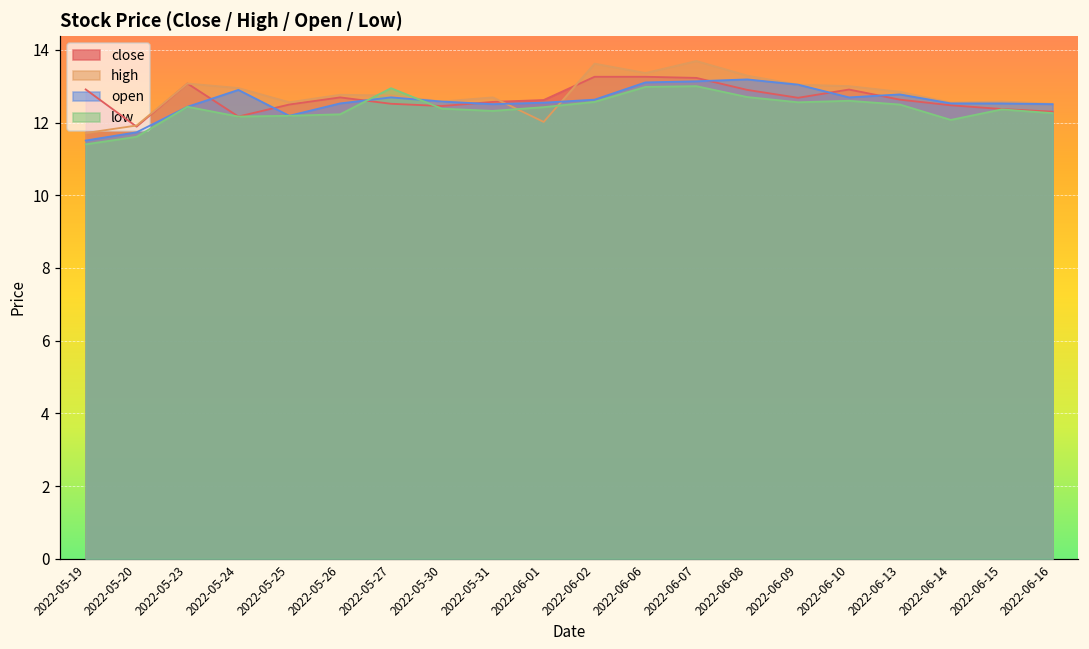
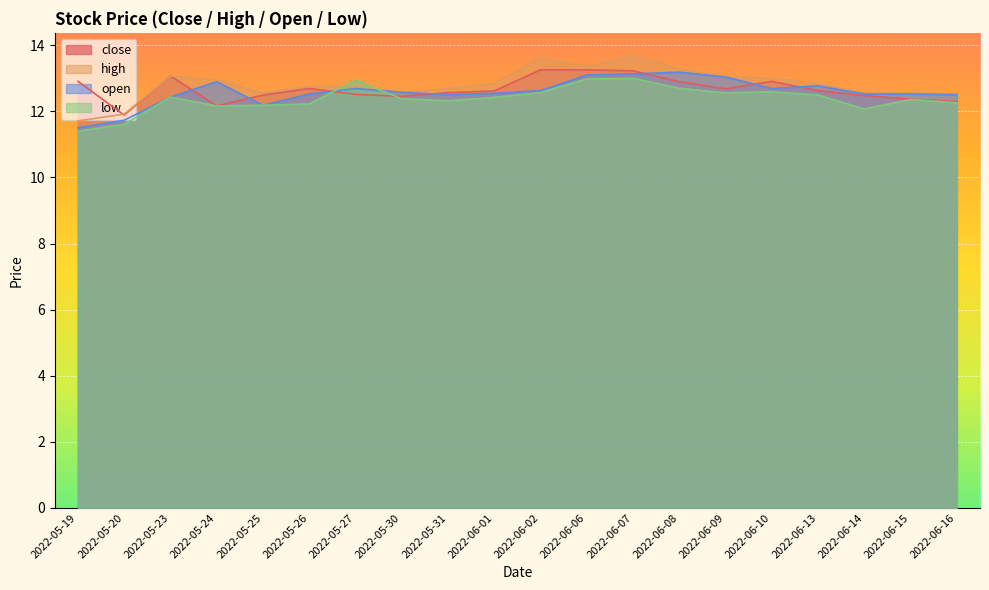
  {
    "close": {
      "2022-05-27": 12.5,
      "2022-06-02": 13.3,
      "2022-06-06": 13.3,
      "2022-06-07": 13.2,
      "2022-06-08": 12.9,
      "2022-06-09": 12.7,
      "2022-06-10": 12.9,
      "2022-06-13": 12.6
    },
    "high": {
      "2022-05-19": 11.7,
      "2022-05-31": 12.7,
-     "2022-06-01": 12.0,
+     "2022-06-01": 12.8,
      "2022-06-02": 13.6,
      "2022-06-06": 13.4,
      "2022-06-07": 13.7,
      "2022-06-08": 13.3,
      "2022-06-10": 13.0
    },
    "open": {
      "2022-05-19": 11.5,
      "2022-05-20": 11.7,
      "2022-05-26": 12.5,
      "2022-06-06": 13.1,
      "2022-06-07": 13.1,
      "2022-06-08": 13.2,
      "2022-06-10": 12.7
    },
    "low": {
      "2022-05-19": 11.4,
      "2022-05-20": 11.6,
      "2022-05-26": 12.2,
      "2022-05-27": 12.9,
      "2022-05-31": 12.3,
      "2022-06-01": 12.4,
      "2022-06-06": 13.0,
      "2022-06-07": 13.0,
      "2022-06-08": 12.7,
      "2022-06-09": 12.6,
      "2022-06-10": 12.6,
      "2022-06-13": 12.5,
      "2022-06-14": 12.1
    }
  }
